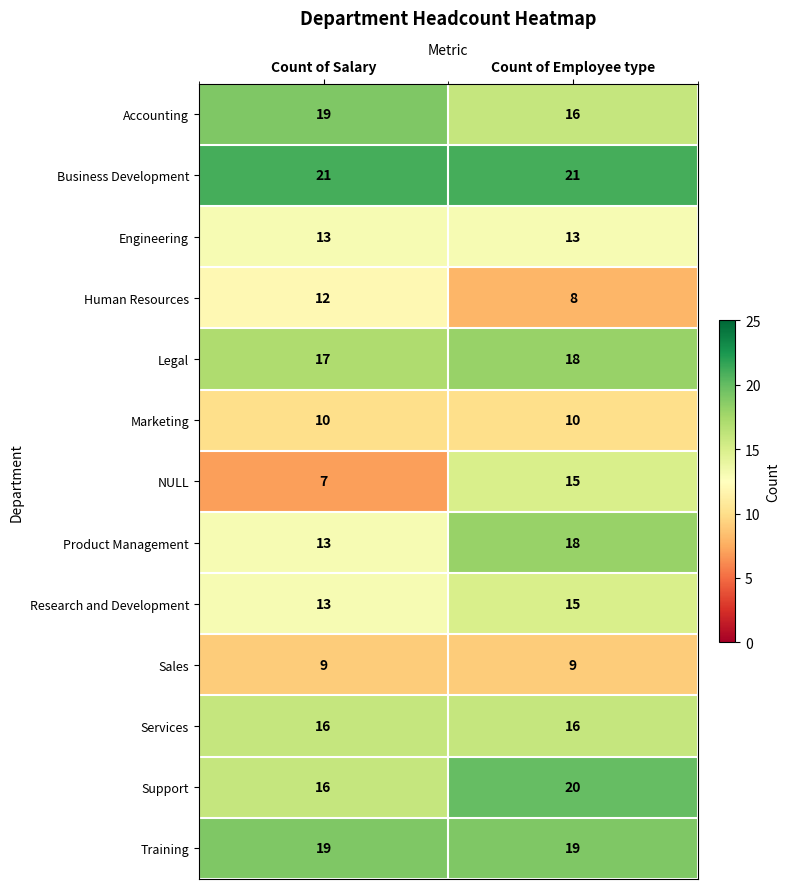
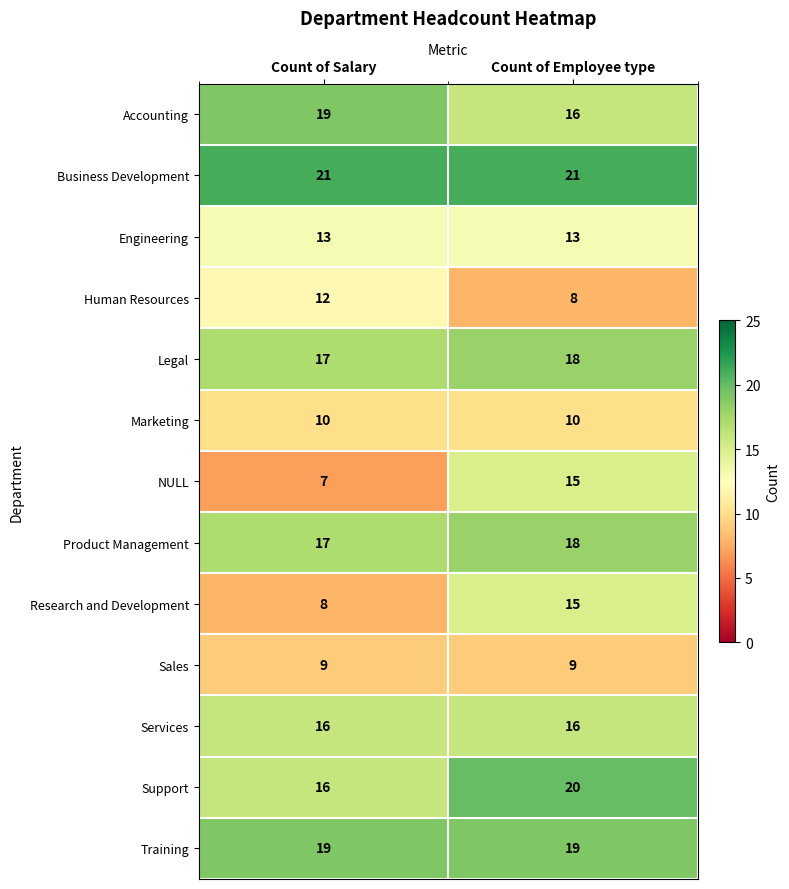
  {
    "Accounting": {
      "Count of Salary": 19,
      "Count of Employee type": 16
    },
    "Business Development": {
      "Count of Salary": 21,
      "Count of Employee type": 21
    },
    "Engineering": {
      "Count of Salary": 13,
      "Count of Employee type": 13
    },
    "Human Resources": {
      "Count of Salary": 12,
      "Count of Employee type": 8
    },
    "Legal": {
      "Count of Salary": 17,
      "Count of Employee type": 18
    },
    "Marketing": {
      "Count of Salary": 10,
      "Count of Employee type": 10
    },
    "NULL": {
      "Count of Salary": 7,
      "Count of Employee type": 15
    },
    "Product Management": {
-     "Count of Salary": 13,
+     "Count of Salary": 17,
      "Count of Employee type": 18
    },
    "Research and Development": {
-     "Count of Salary": 13,
+     "Count of Salary": 8,
      "Count of Employee type": 15
    },
    "Sales": {
      "Count of Salary": 9,
      "Count of Employee type": 9
    },
    "Services": {
      "Count of Salary": 16,
      "Count of Employee type": 16
    },
    "Support": {
      "Count of Salary": 16,
      "Count of Employee type": 20
    },
    "Training": {
      "Count of Salary": 19,
      "Count of Employee type": 19
    }
  }
